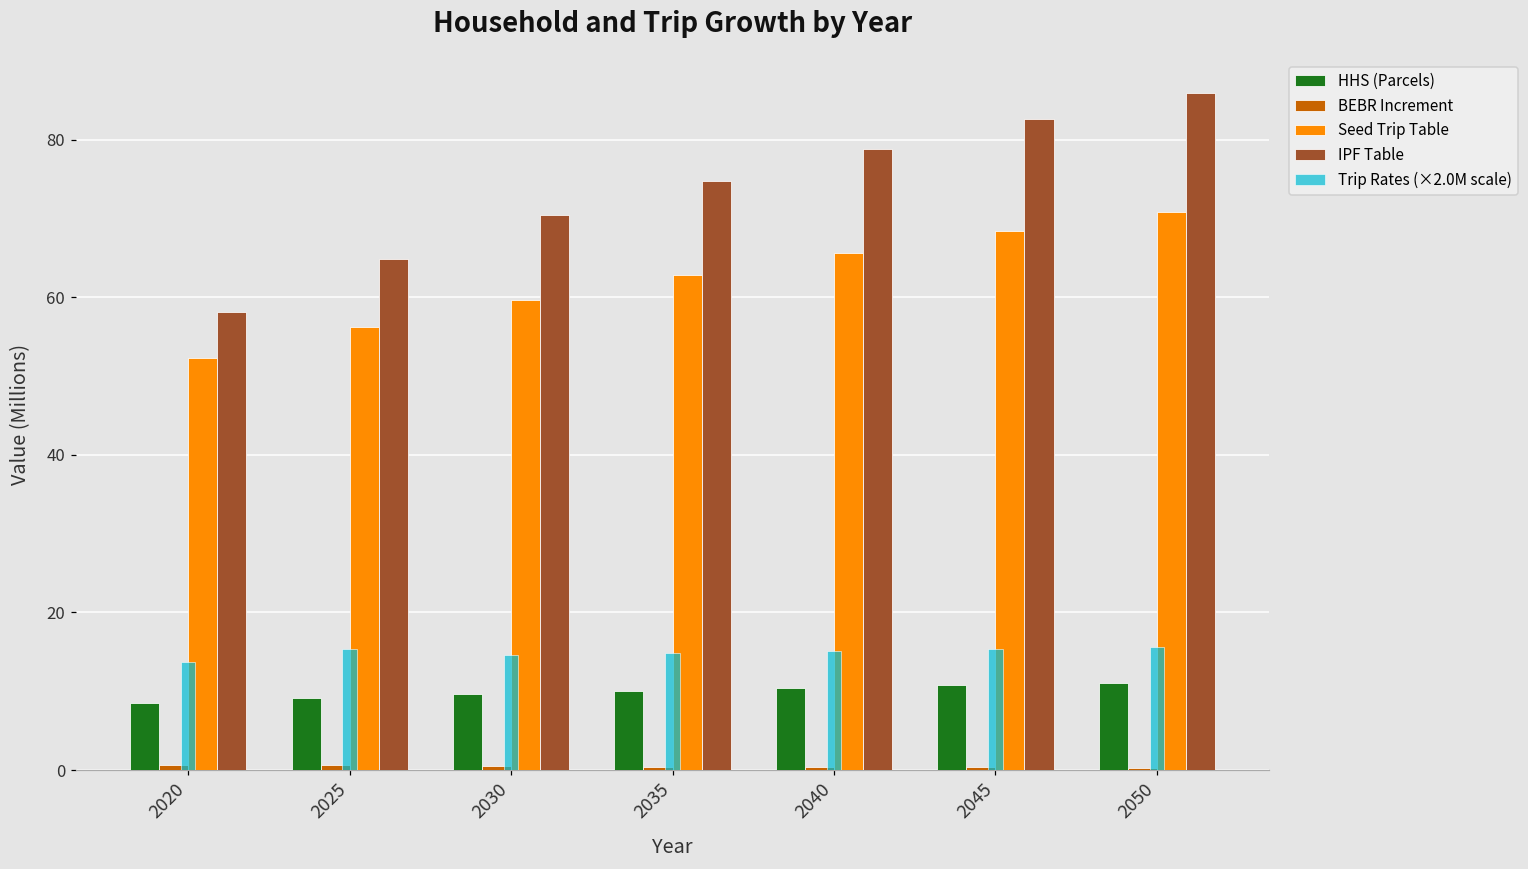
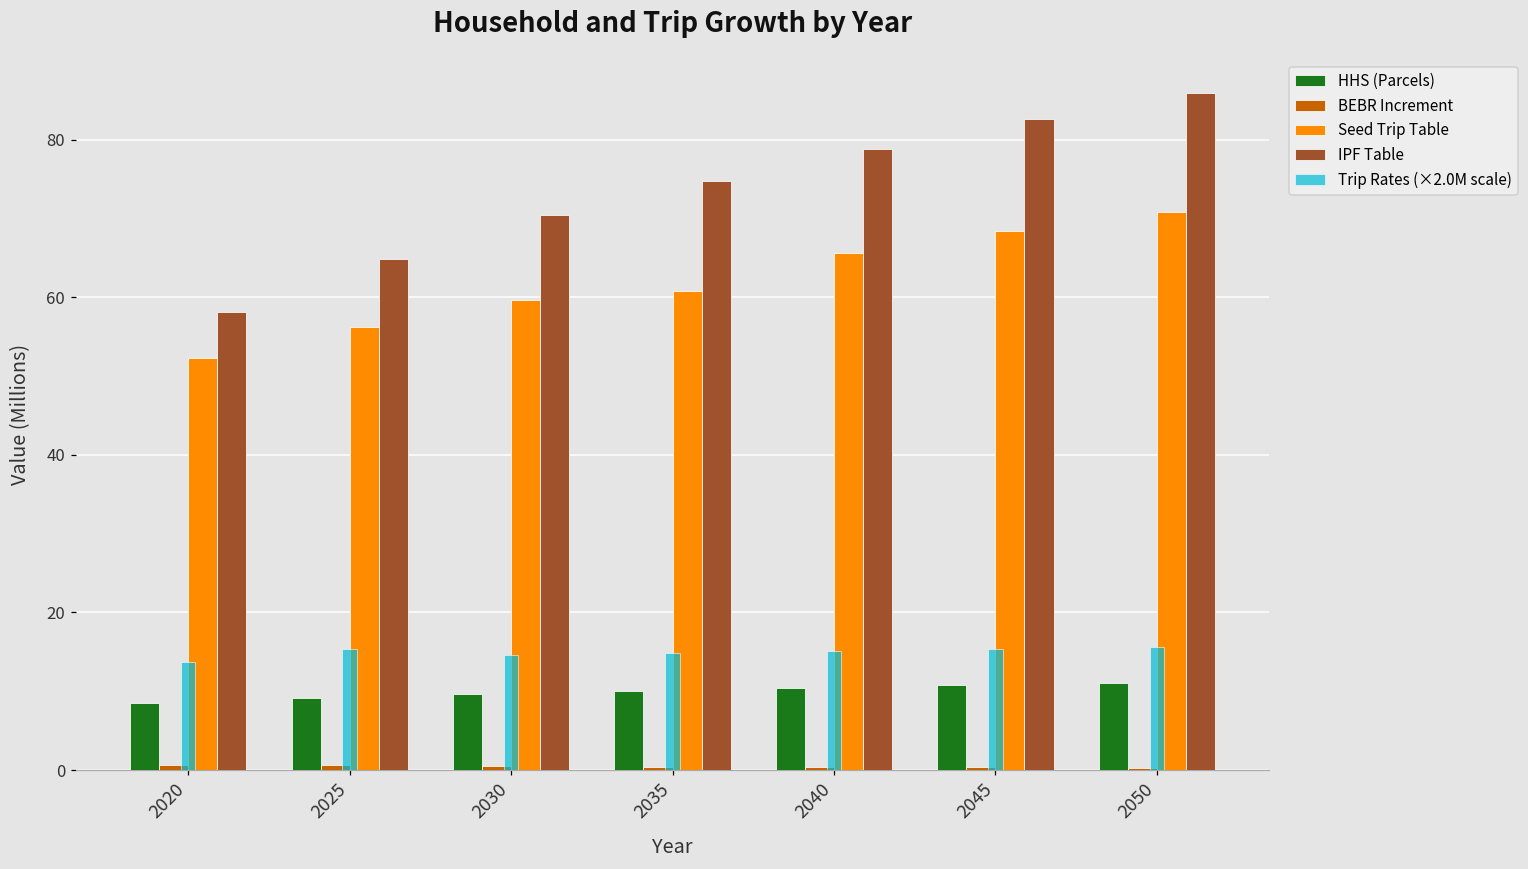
  {
    "HHS (Parcels)": {
      "2020": 9,
      "2025": 9,
      "2030": 10,
      "2035": 10,
      "2040": 10,
      "2045": 11,
      "2050": 11
    },
    "BEBR Increment": {
      "2020": 1,
      "2025": 1,
      "2030": 1,
      "2035": 0,
      "2040": 0
    },
    "Seed Trip Table": {
      "2020": 52,
      "2025": 56,
      "2030": 60,
-     "2035": 63,
+     "2035": 61,
      "2040": 66,
      "2045": 68,
      "2050": 71
    },
    "IPF Table": {
      "2020": 58,
      "2025": 65,
      "2030": 70,
      "2035": 75,
      "2040": 79,
      "2045": 83,
      "2050": 86
    },
    "Trip Rates (×2.0M scale)": {
      "2020": 14,
      "2025": 15,
      "2030": 15,
      "2035": 15,
      "2040": 15,
      "2045": 15,
      "2050": 16
    }
  }
